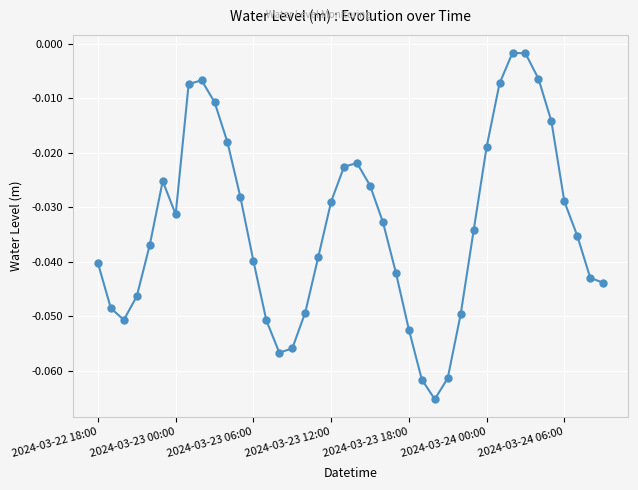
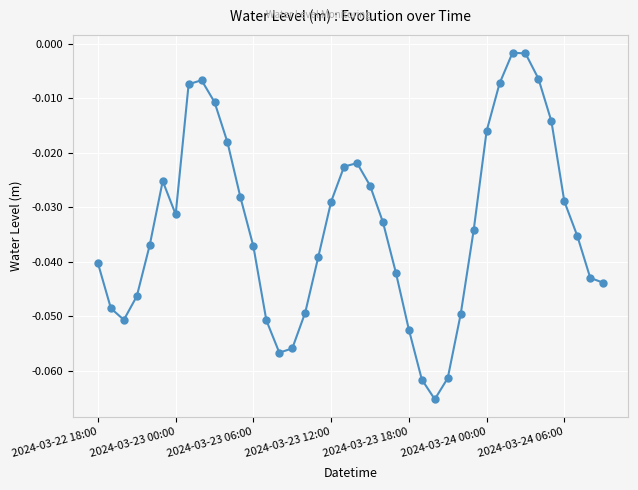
  {
    "2024-03-22 18:00": -0.040,
    "2024-03-23 00:00": -0.031,
-   "2024-03-23 06:00": -0.040,
+   "2024-03-23 06:00": -0.037,
    "2024-03-23 12:00": -0.029,
    "2024-03-23 18:00": -0.052,
-   "2024-03-24 00:00": -0.019,
+   "2024-03-24 00:00": -0.016,
    "2024-03-24 06:00": -0.029
  }
